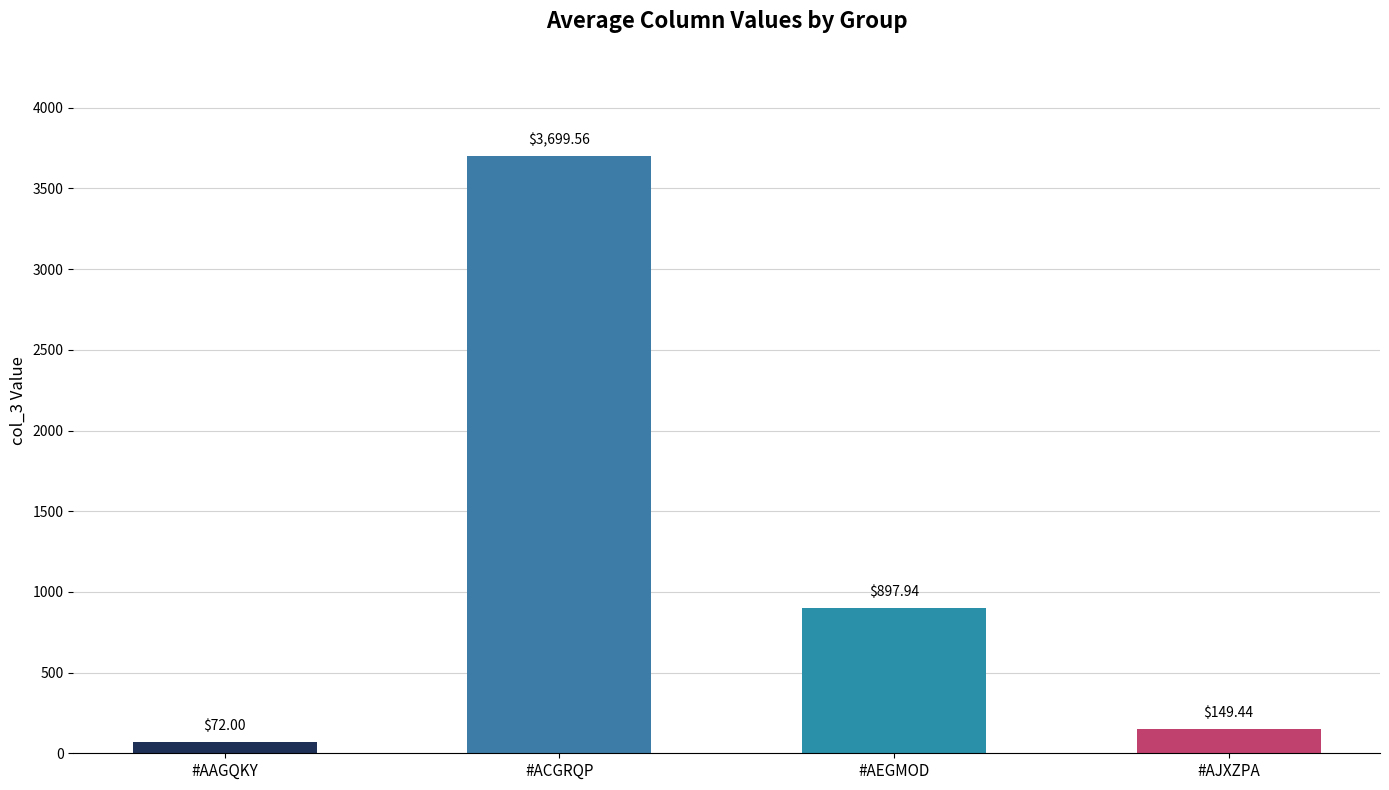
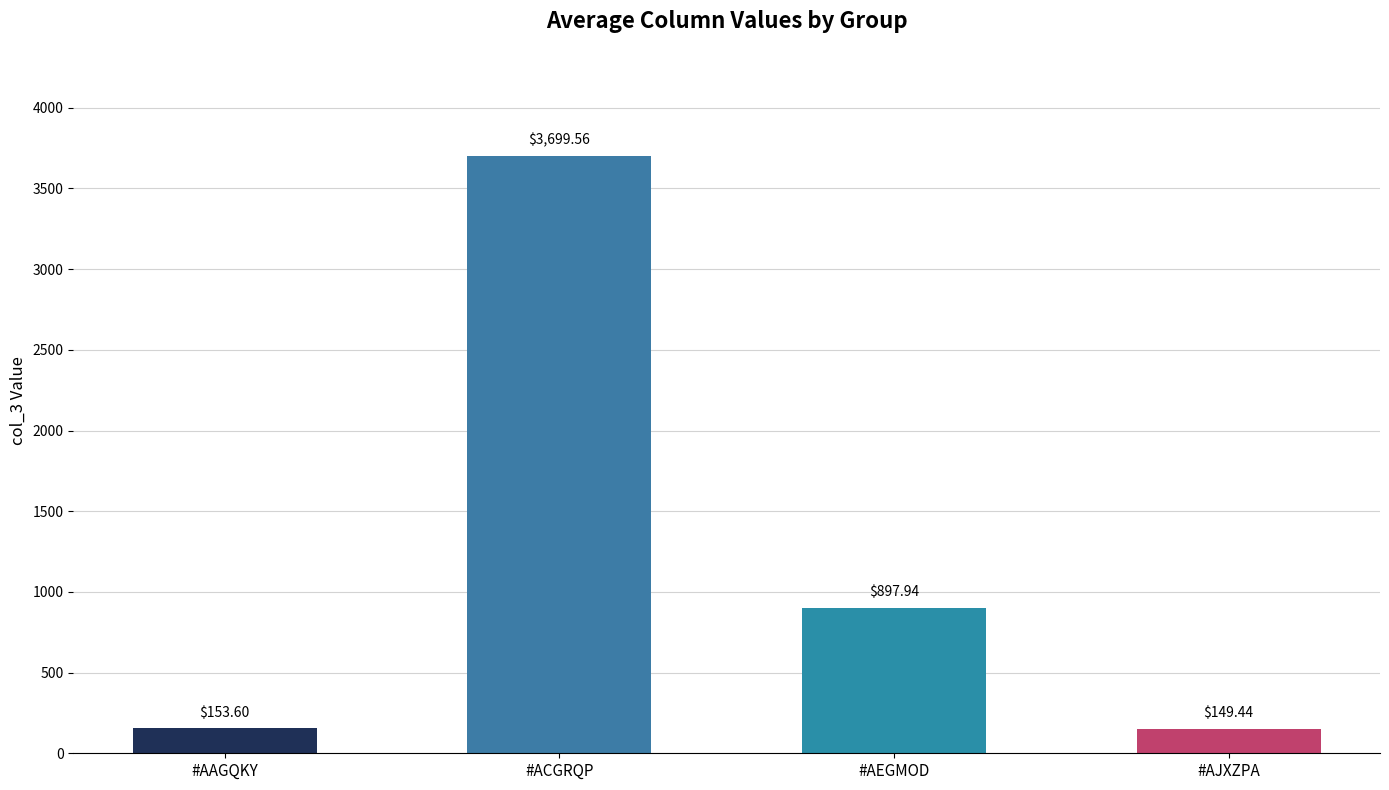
  {
-   "#AAGQKY": "$72.00",
+   "#AAGQKY": "$153.60",
    "#ACGRQP": "$3,699.56",
    "#AEGMOD": "$897.94",
    "#AJXZPA": "$149.44"
  }
